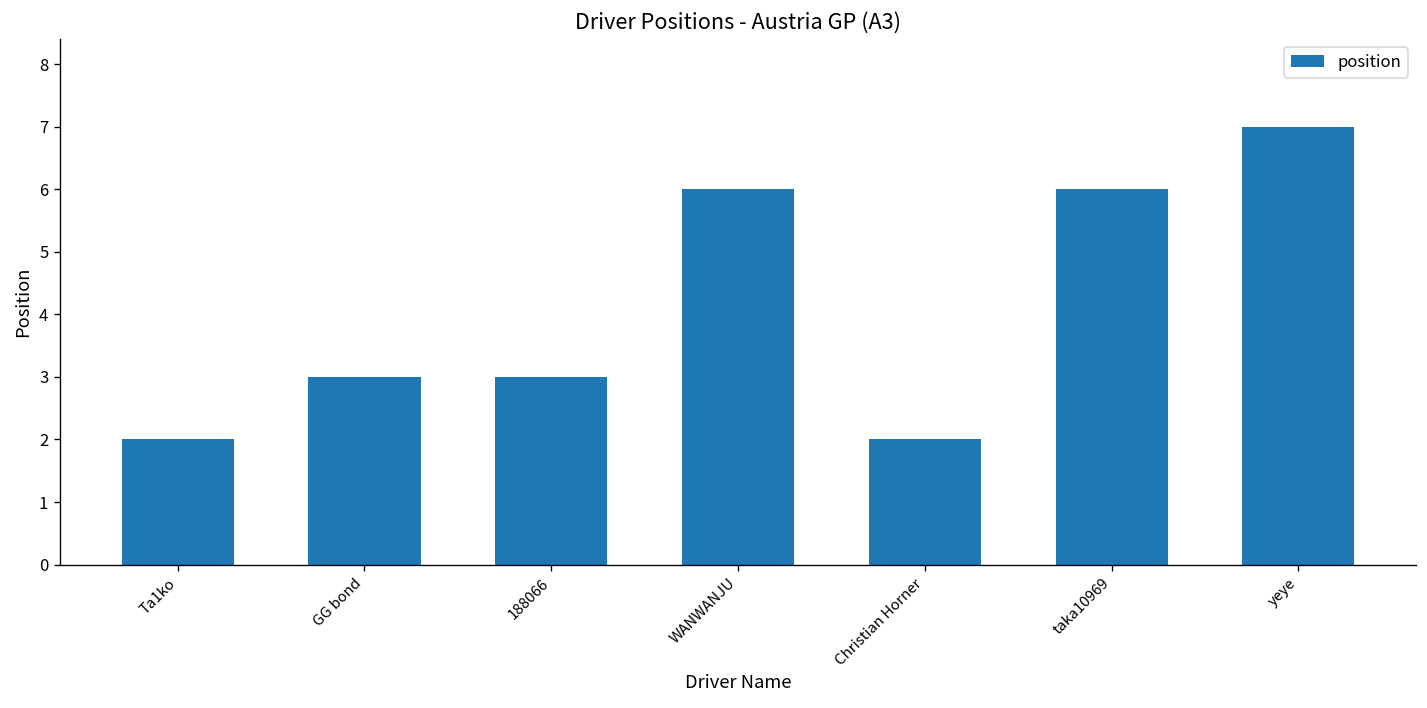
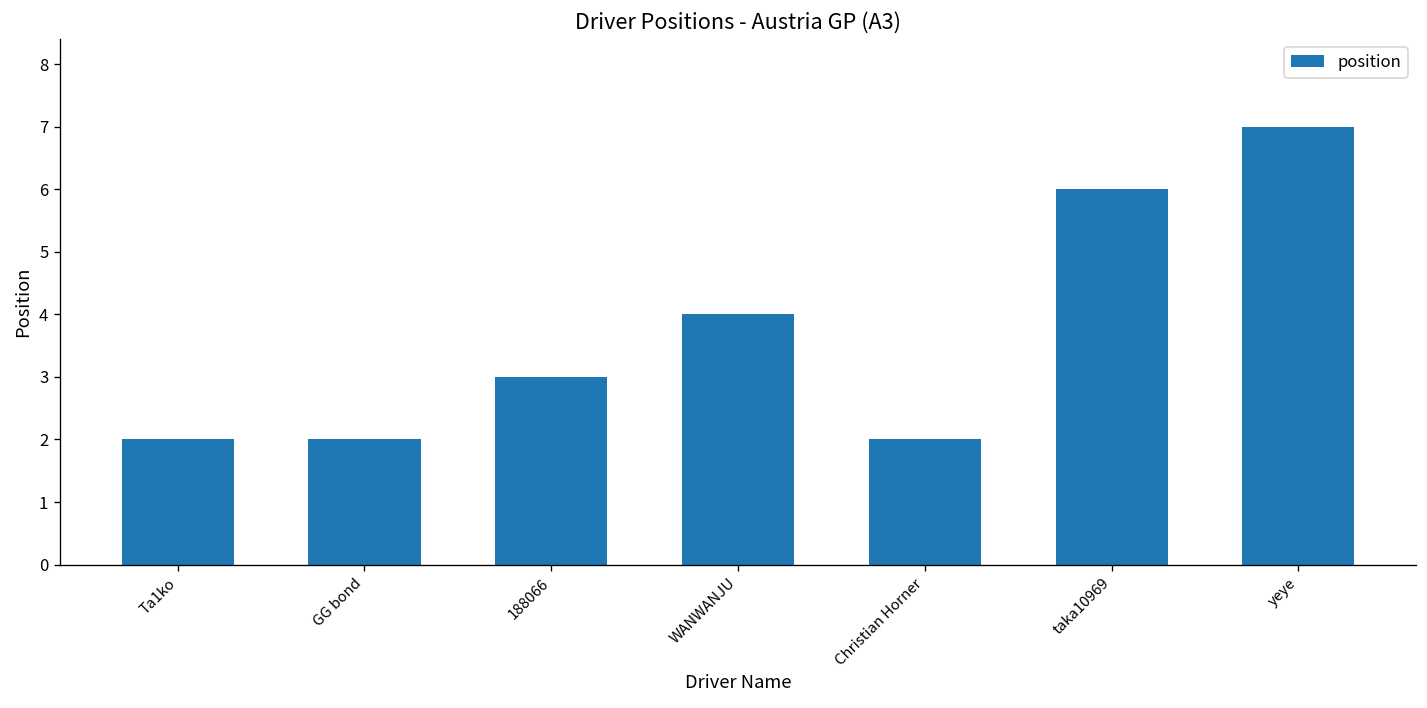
  {
    "Ta1ko": 2,
-   "GG bond": 3,
+   "GG bond": 2,
    "188066": 3,
-   "WANWANJU": 6,
+   "WANWANJU": 4,
    "Christian Horner": 2,
    "taka10969": 6,
    "yeye": 7
  }
